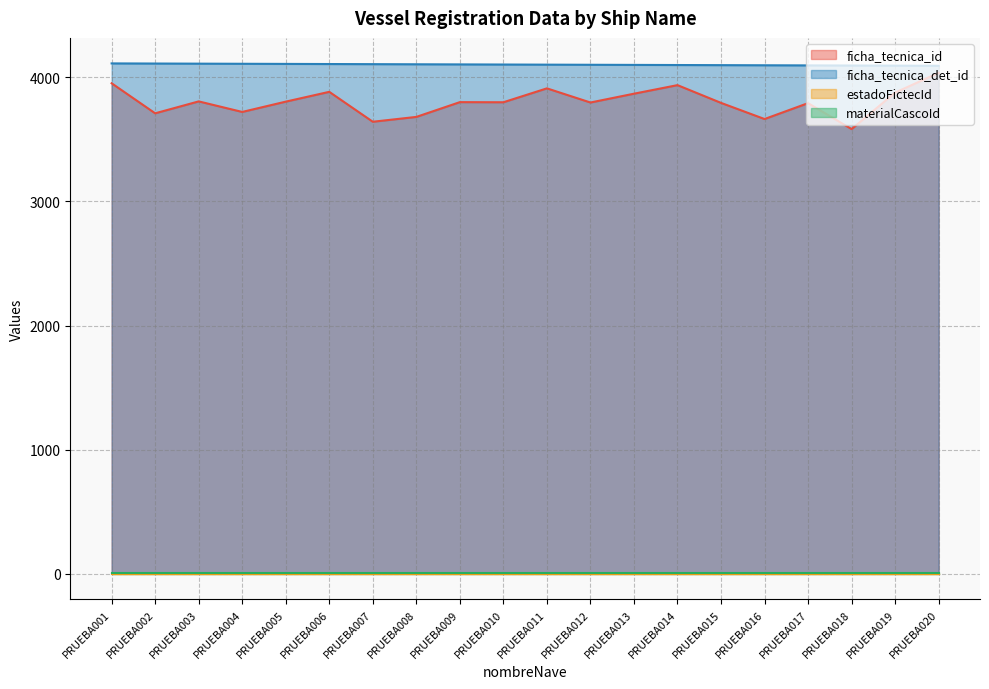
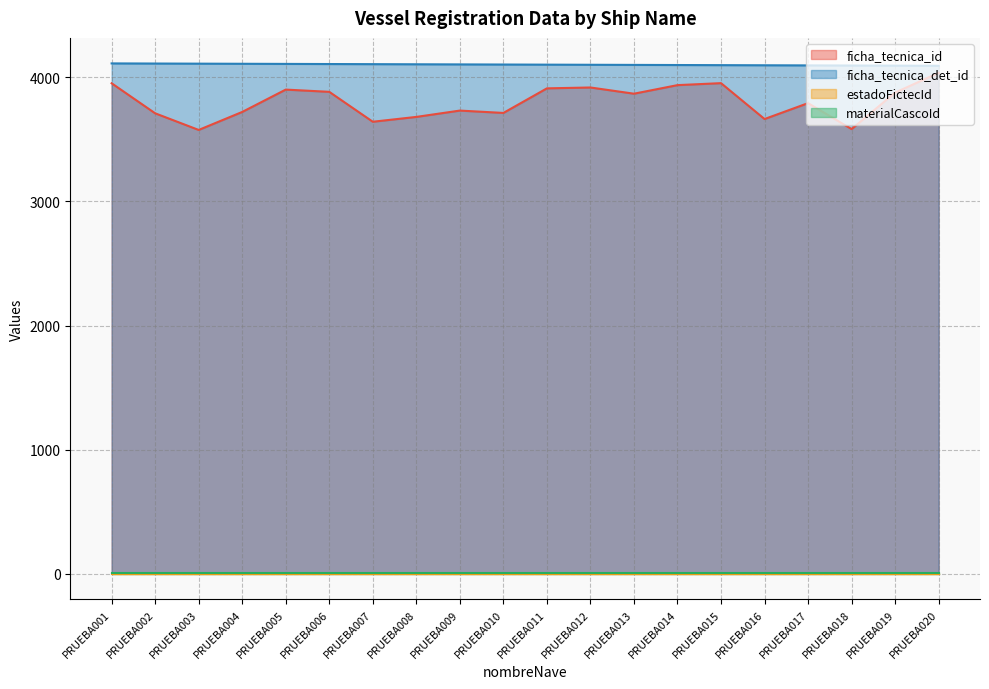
  {
    "ficha_tecnica_id": {
      "PRUEBA001": 3950,
      "PRUEBA002": 3710,
-     "PRUEBA003": 3810,
+     "PRUEBA003": 3580,
      "PRUEBA004": 3720,
-     "PRUEBA005": 3800,
+     "PRUEBA005": 3900,
      "PRUEBA006": 3880,
      "PRUEBA007": 3640,
      "PRUEBA008": 3680,
-     "PRUEBA009": 3800,
-     "PRUEBA010": 3800,
+     "PRUEBA009": 3730,
+     "PRUEBA010": 3710,
      "PRUEBA011": 3910,
-     "PRUEBA012": 3800,
+     "PRUEBA012": 3920,
      "PRUEBA013": 3870,
      "PRUEBA014": 3940,
-     "PRUEBA015": 3790,
+     "PRUEBA015": 3950,
      "PRUEBA016": 3660,
      "PRUEBA018": 3580
    },
    "ficha_tecnica_det_id": {
      "PRUEBA001": 4110,
      "PRUEBA002": 4110,
      "PRUEBA003": 4110,
      "PRUEBA004": 4110,
      "PRUEBA005": 4110,
      "PRUEBA006": 4110,
      "PRUEBA007": 4110,
      "PRUEBA008": 4110,
      "PRUEBA009": 4100,
      "PRUEBA010": 4100,
      "PRUEBA011": 4100,
      "PRUEBA012": 4100,
      "PRUEBA013": 4100,
      "PRUEBA014": 4100,
      "PRUEBA015": 4100,
      "PRUEBA016": 4100
    }
  }
